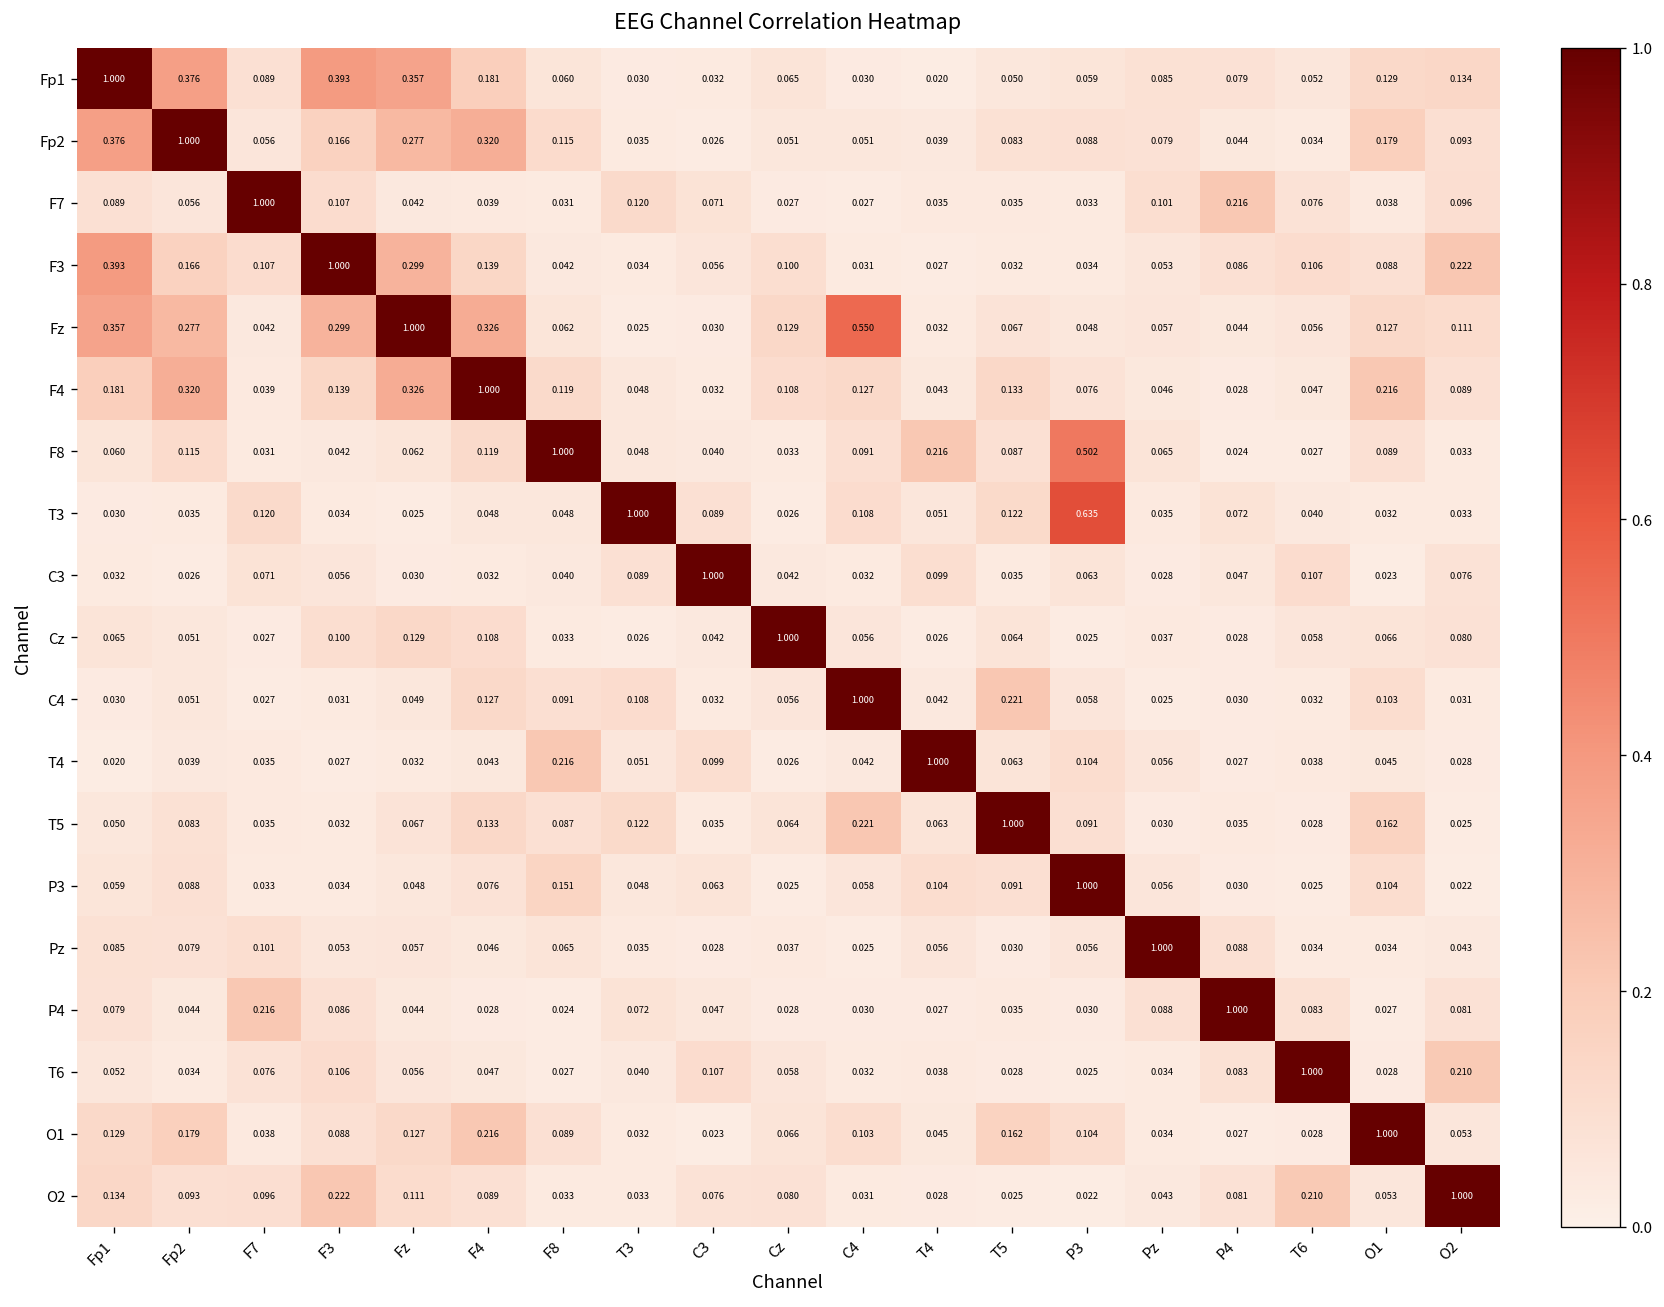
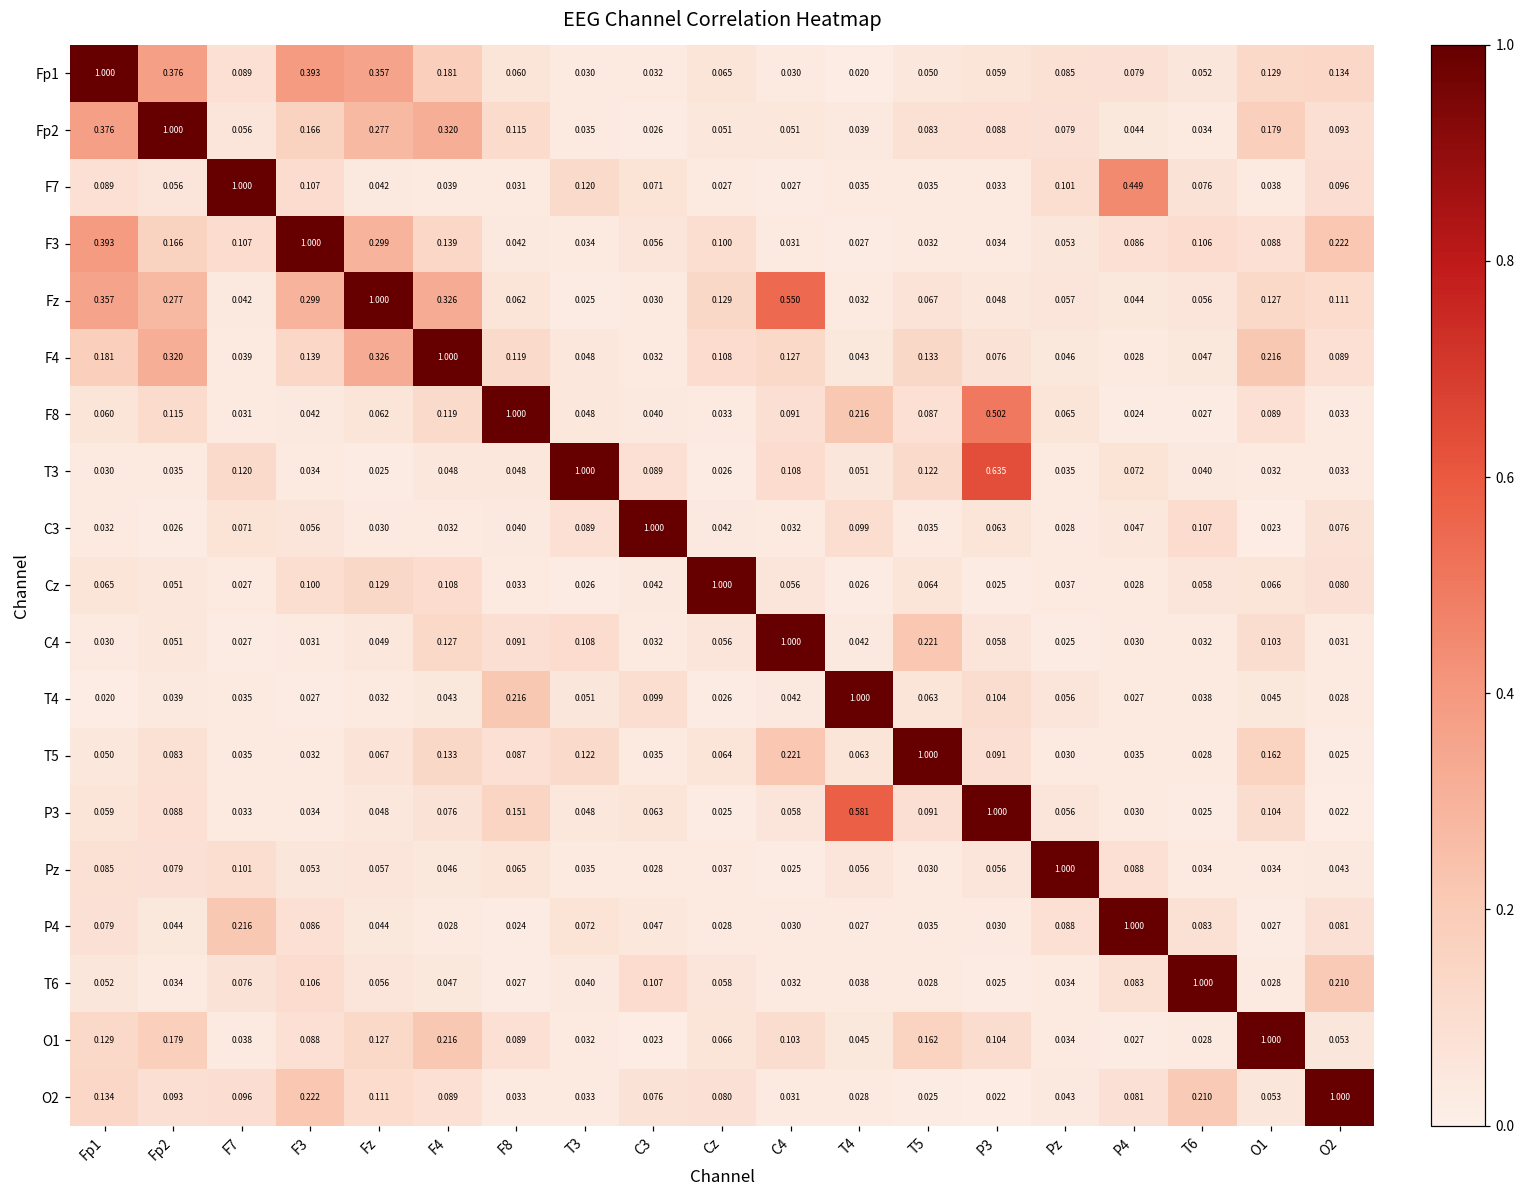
  {
    "F7": {
      "Fp1": 0.089,
      "Fp2": 0.056,
      "F7": 1.000,
      "F3": 0.107,
      "Fz": 0.042,
      "F4": 0.039,
      "F8": 0.031,
      "T3": 0.120,
      "C3": 0.071,
      "Cz": 0.027,
      "C4": 0.027,
      "T4": 0.035,
      "T5": 0.035,
      "P3": 0.033,
      "Pz": 0.101,
-     "P4": 0.216,
+     "P4": 0.449,
      "T6": 0.076,
      "O1": 0.038,
      "O2": 0.096
    },
    "P3": {
      "Fp1": 0.059,
      "Fp2": 0.088,
      "F7": 0.033,
      "F3": 0.034,
      "Fz": 0.048,
      "F4": 0.076,
      "F8": 0.151,
      "T3": 0.048,
      "C3": 0.063,
      "Cz": 0.025,
      "C4": 0.058,
-     "T4": 0.104,
+     "T4": 0.581,
      "T5": 0.091,
      "P3": 1.000,
      "Pz": 0.056,
      "P4": 0.030,
      "T6": 0.025,
      "O1": 0.104,
      "O2": 0.022
    }
  }
